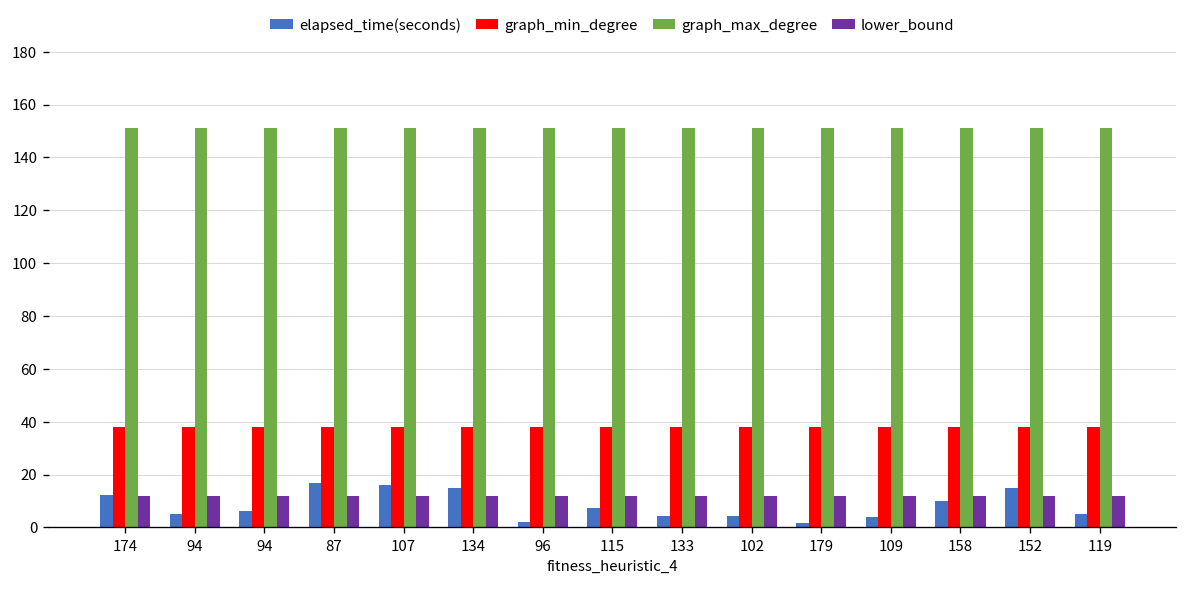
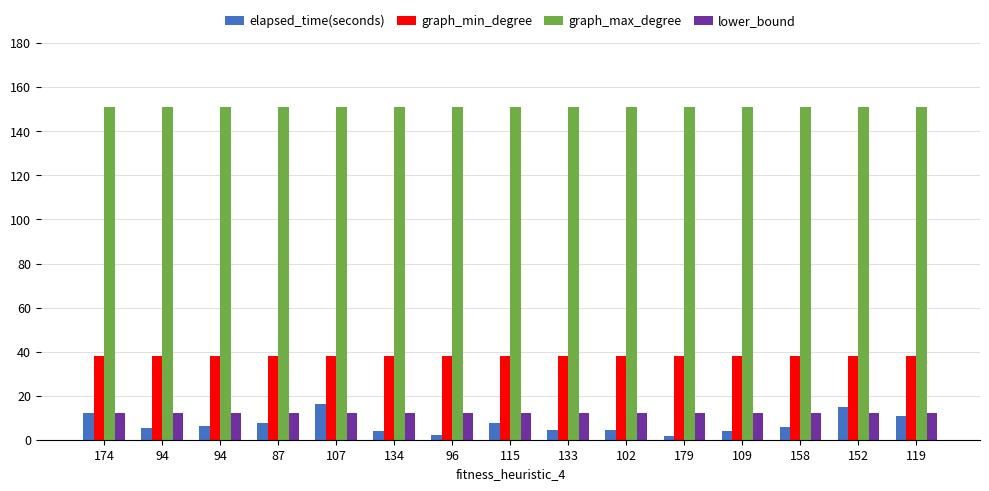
  {
    "elapsed_time(seconds)": {
      "174": 12,
-     "87": 17,
+     "87": 7,
      "107": 16,
-     "134": 15,
+     "134": 4,
      "96": 2,
      "115": 8,
      "133": 4,
      "102": 4,
      "179": 2,
      "109": 4,
-     "158": 10,
+     "158": 6,
      "152": 15,
-     "119": 5
+     "119": 11
    },
    "graph_min_degree": {
      "174": 38,
      "87": 38,
      "107": 38,
      "134": 38,
      "96": 38,
      "115": 38,
      "133": 38,
      "102": 38,
      "179": 38,
      "109": 38,
      "158": 38,
      "152": 38,
      "119": 38
    },
    "graph_max_degree": {
      "174": 151,
      "87": 151,
      "107": 151,
      "134": 151,
      "96": 151,
      "115": 151,
      "133": 151,
      "102": 151,
      "179": 151,
      "109": 151,
      "158": 151,
      "152": 151,
      "119": 151
    },
    "lower_bound": {
      "174": 12,
      "87": 12,
      "107": 12,
      "134": 12,
      "96": 12,
      "115": 12,
      "133": 12,
      "102": 12,
      "179": 12,
      "109": 12,
      "158": 12,
      "152": 12,
      "119": 12
    }
  }
